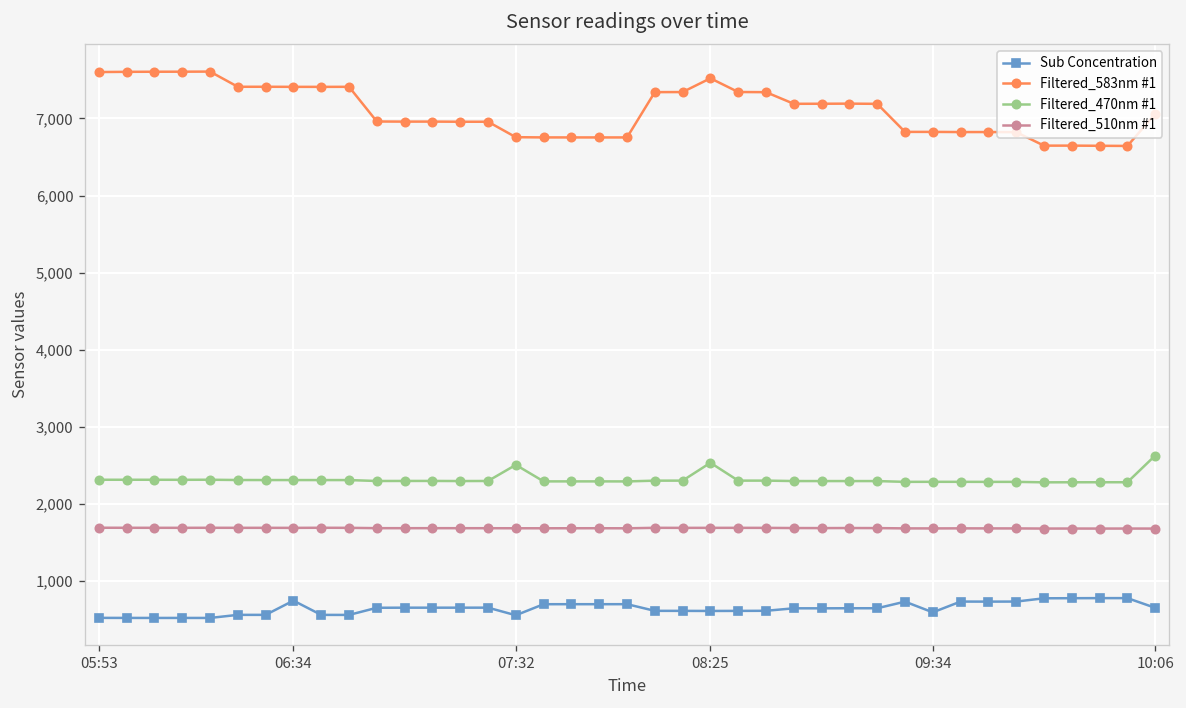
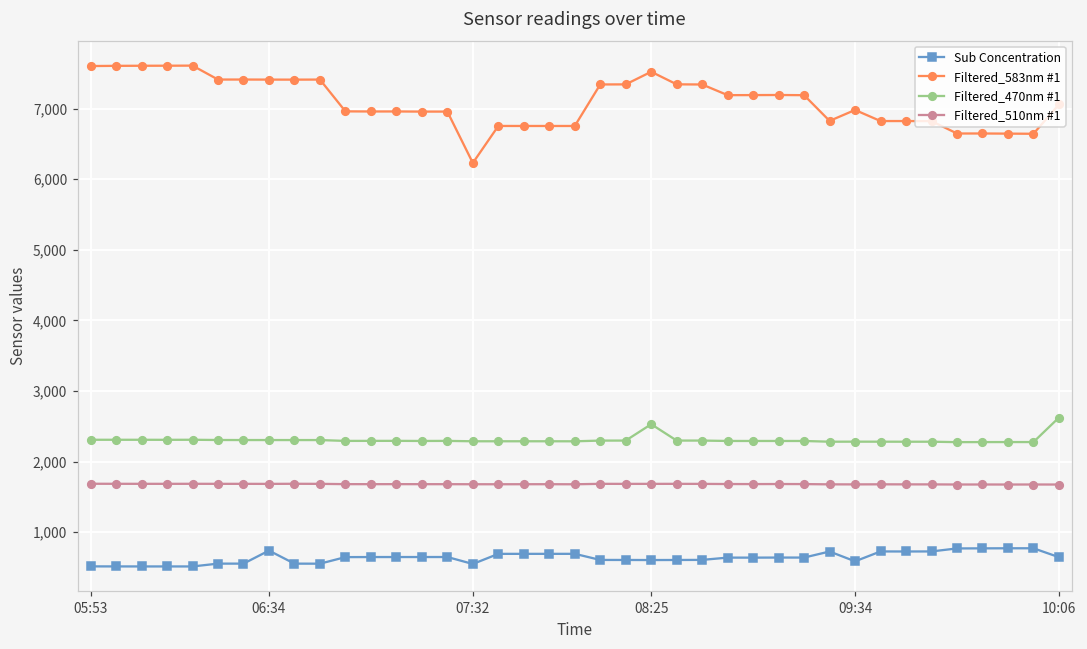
  {
    "Sub Concentration": {
      "05:53": "500",
      "06:34": "700",
      "07:32": "600",
      "08:25": "600",
      "09:34": "600",
      "10:06": "600"
    },
    "Filtered_583nm #1": {
      "05:53": "7,600",
      "06:34": "7,400",
-     "07:32": "6,800",
+     "07:32": "6,200",
      "08:25": "7,500",
-     "09:34": "6,800"
+     "09:34": "7,000"
    },
    "Filtered_470nm #1": {
      "05:53": "2,300",
      "06:34": "2,300",
-     "07:32": "2,500",
+     "07:32": "2,300",
      "08:25": "2,500",
      "09:34": "2,300",
      "10:06": "2,600"
    },
    "Filtered_510nm #1": {
      "05:53": "1,700",
      "06:34": "1,700",
      "07:32": "1,700",
      "08:25": "1,700",
      "09:34": "1,700",
      "10:06": "1,700"
    }
  }
